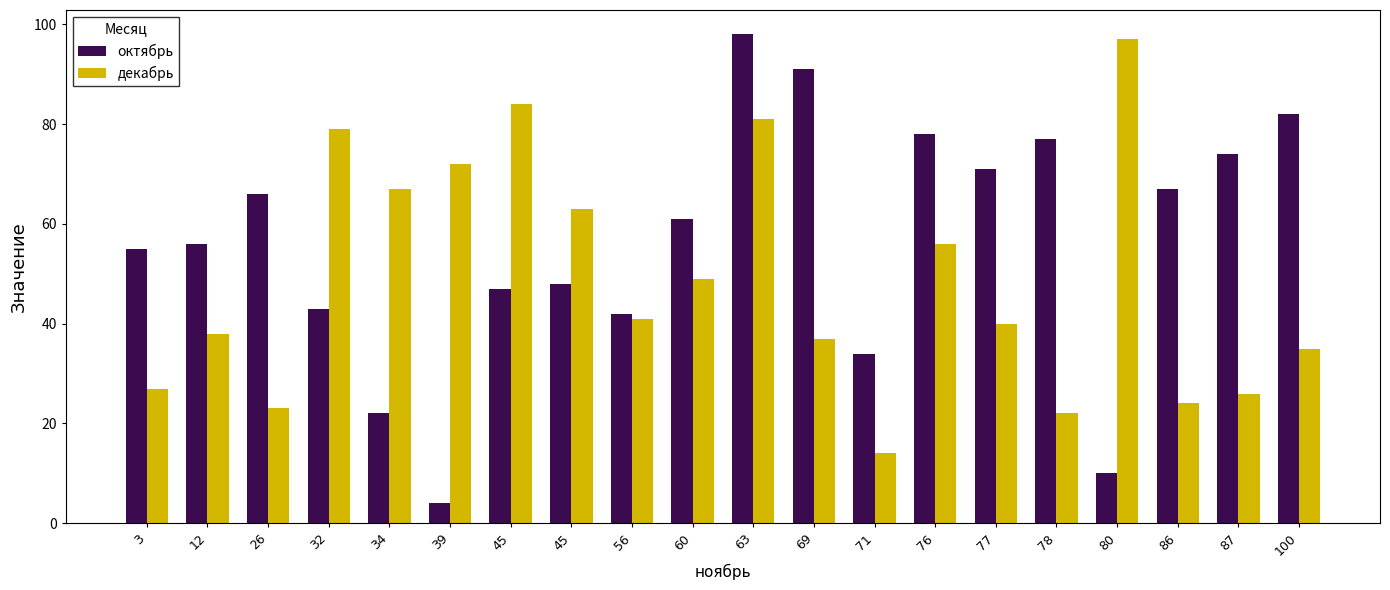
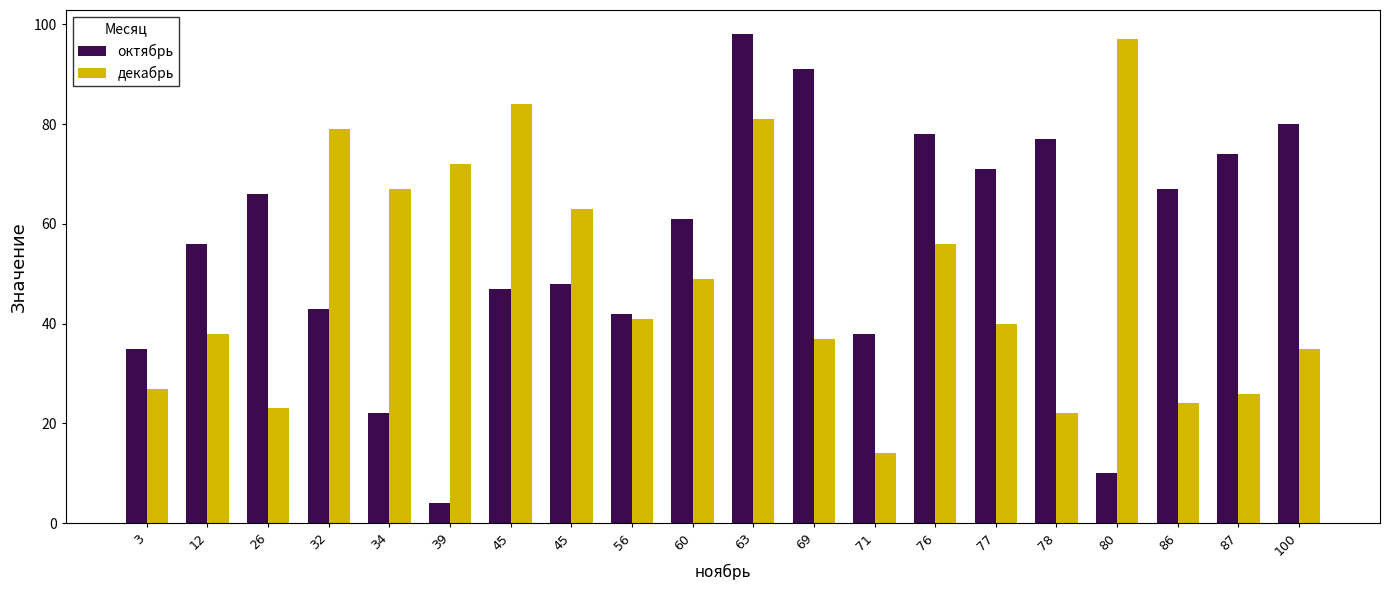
  {
    "октябрь": {
-     "3": 55,
+     "3": 35,
      "12": 56,
      "26": 66,
      "32": 43,
      "34": 22,
      "39": 4,
      "56": 42,
      "60": 61,
      "63": 98,
      "69": 91,
-     "71": 34,
+     "71": 38,
      "76": 78,
      "77": 71,
      "78": 77,
      "80": 10,
      "86": 67,
      "87": 74,
-     "100": 82
+     "100": 80
    },
    "декабрь": {
      "3": 27,
      "12": 38,
      "26": 23,
      "32": 79,
      "34": 67,
      "39": 72,
      "56": 41,
      "60": 49,
      "63": 81,
      "69": 37,
      "71": 14,
      "76": 56,
      "77": 40,
      "78": 22,
      "80": 97,
      "86": 24,
      "87": 26,
      "100": 35
    }
  }
